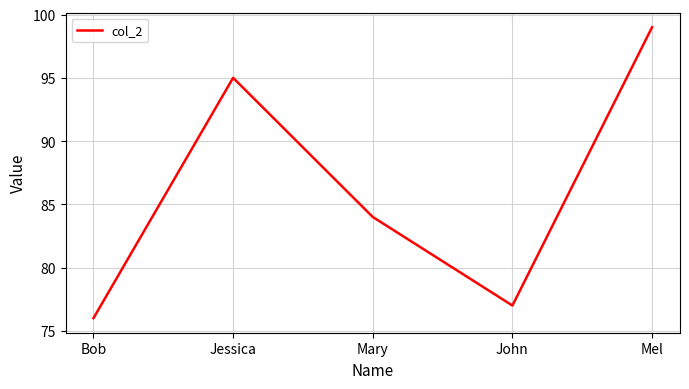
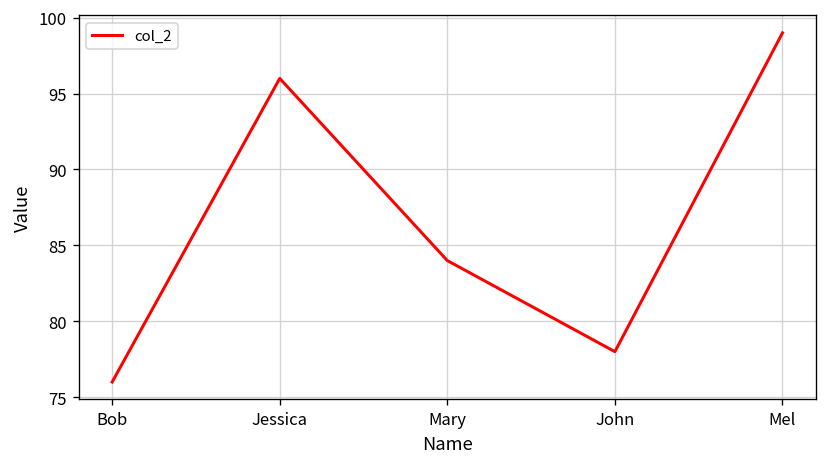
  {
    "Bob": 76,
-   "Jessica": 95,
+   "Jessica": 96,
    "Mary": 84,
-   "John": 77,
+   "John": 78,
    "Mel": 99
  }
